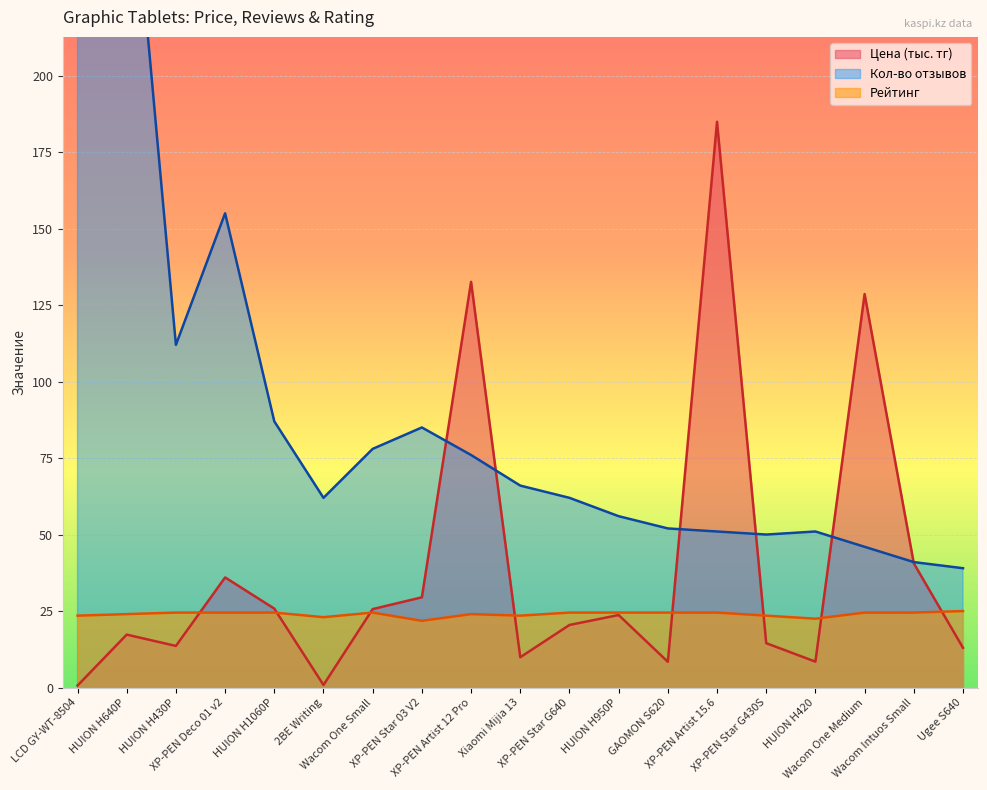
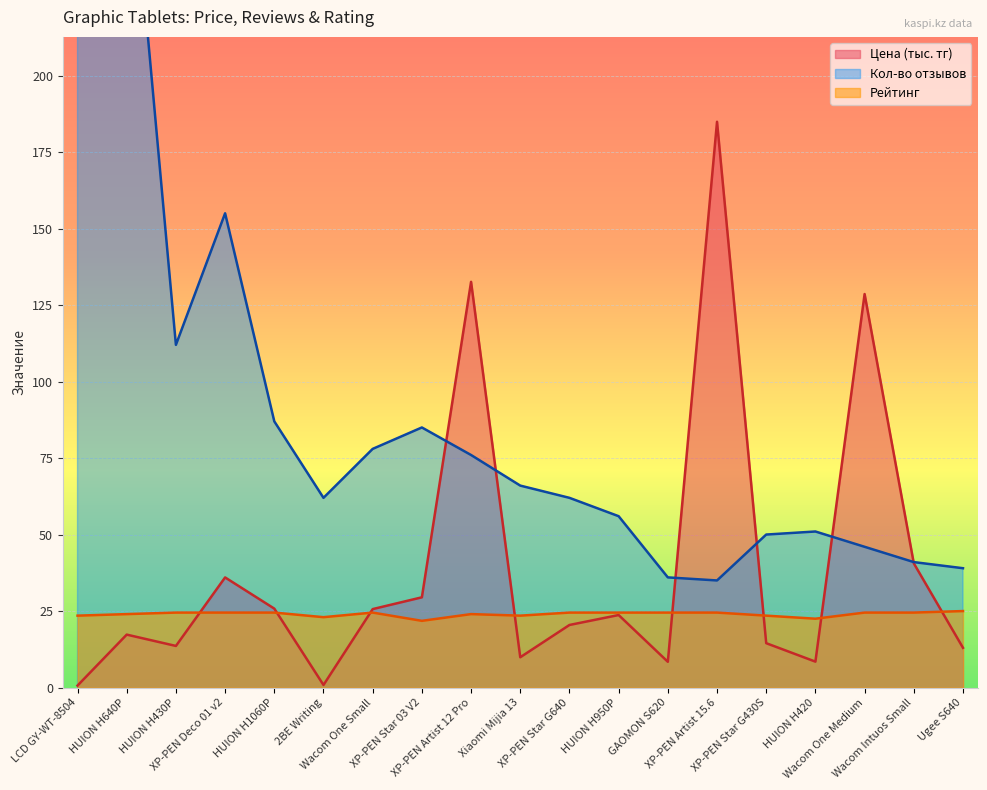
  {
    "Цена (тыс. тг)": {
      "LCD GY-WT-8504": 1,
      "HUION H640P": 17,
      "HUION H430P": 14,
      "XP-PEN Deco 01 v2": 36,
      "HUION H1060P": 26,
      "2BE Writing": 1,
      "Wacom One Small": 26,
      "XP-PEN Star 03 V2": 29,
      "XP-PEN Artist 12 Pro": 133,
      "Xiaomi Mijia 13": 10,
      "XP-PEN Star G640": 20,
      "GAOMON S620": 8,
      "XP-PEN Artist 15.6": 185,
      "XP-PEN Star G430S": 15,
      "HUION H420": 8,
      "Wacom One Medium": 129,
      "Ugee S640": 13
    },
    "Кол-во отзывов": {
      "HUION H430P": 112,
      "XP-PEN Deco 01 v2": 155,
      "HUION H1060P": 87,
      "2BE Writing": 62,
      "Wacom One Small": 78,
      "XP-PEN Star 03 V2": 85,
      "XP-PEN Artist 12 Pro": 76,
      "Xiaomi Mijia 13": 66,
      "XP-PEN Star G640": 62,
      "HUION H950P": 56,
-     "GAOMON S620": 52,
-     "XP-PEN Artist 15.6": 51,
+     "GAOMON S620": 36,
+     "XP-PEN Artist 15.6": 35,
      "XP-PEN Star G430S": 50,
      "HUION H420": 51,
      "Wacom One Medium": 46,
      "Ugee S640": 39
    },
    "Рейтинг": {
      "LCD GY-WT-8504": 24,
      "HUION H640P": 24,
      "HUION H430P": 25,
      "XP-PEN Deco 01 v2": 25,
      "HUION H1060P": 25,
      "2BE Writing": 23,
      "Wacom One Small": 25,
      "XP-PEN Star 03 V2": 22,
      "XP-PEN Artist 12 Pro": 24,
      "Xiaomi Mijia 13": 24,
      "XP-PEN Star G640": 25,
      "GAOMON S620": 25,
      "XP-PEN Artist 15.6": 25,
      "XP-PEN Star G430S": 24,
      "HUION H420": 23,
      "Wacom One Medium": 25,
      "Wacom Intuos Small": 25,
      "Ugee S640": 25
    }
  }
